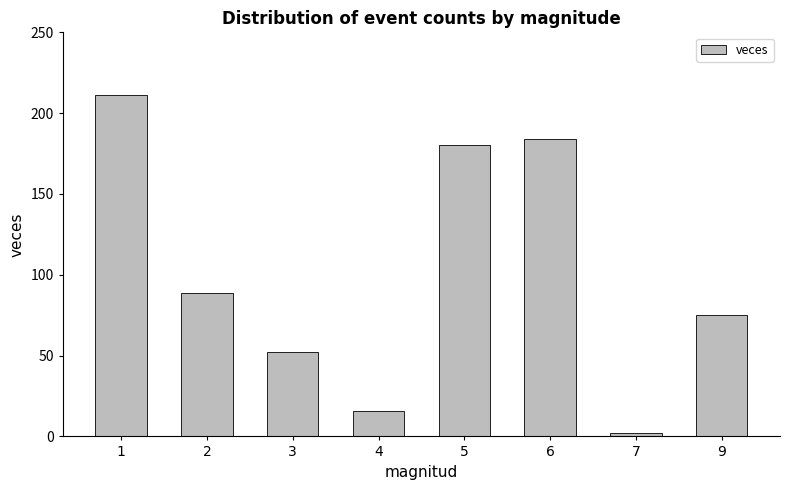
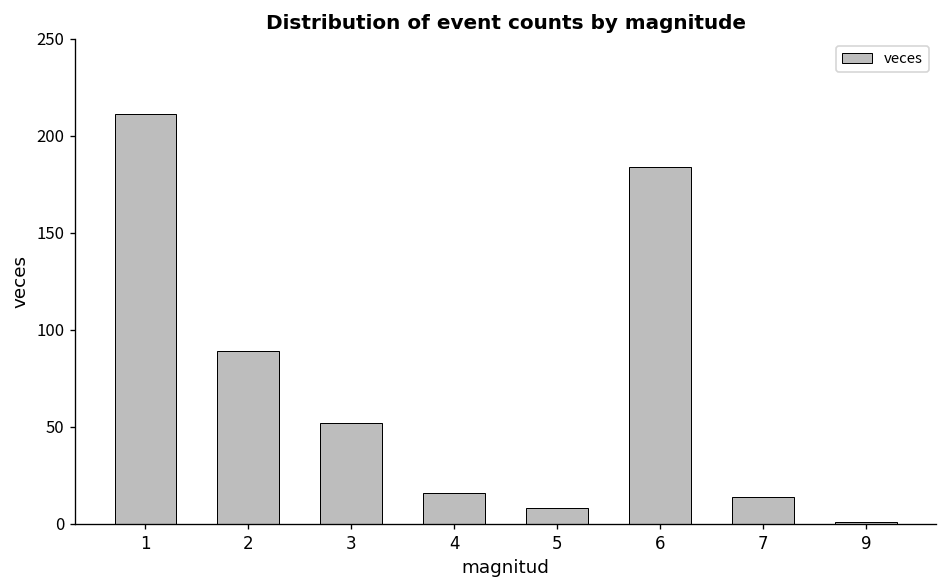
  {
    "1": 211,
    "2": 89,
    "3": 52,
    "4": 16,
-   "5": 180,
+   "5": 8,
    "6": 184,
-   "7": 2,
-   "9": 75
+   "7": 14,
+   "9": 1
  }
